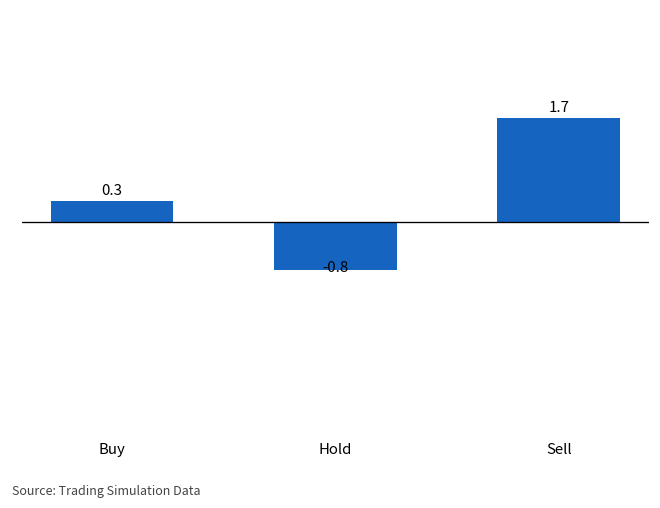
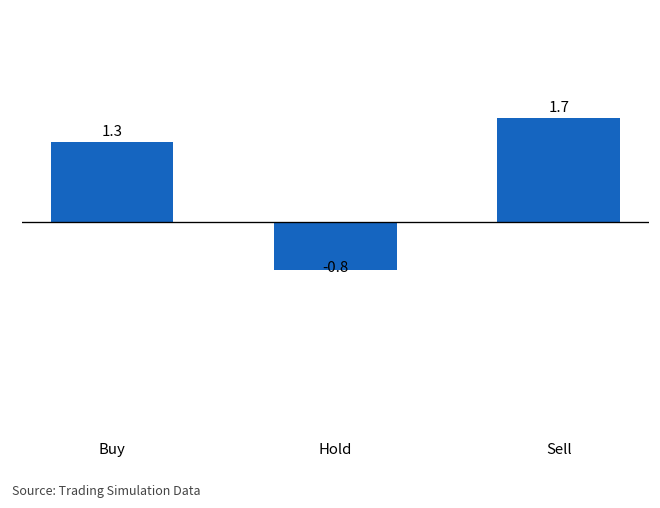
  {
-   "Buy": 0.3
+   "Buy": 1.3
  }
